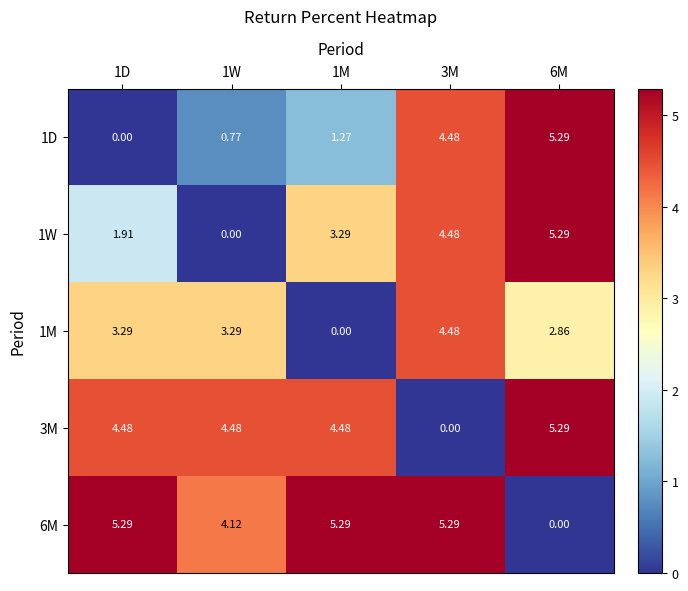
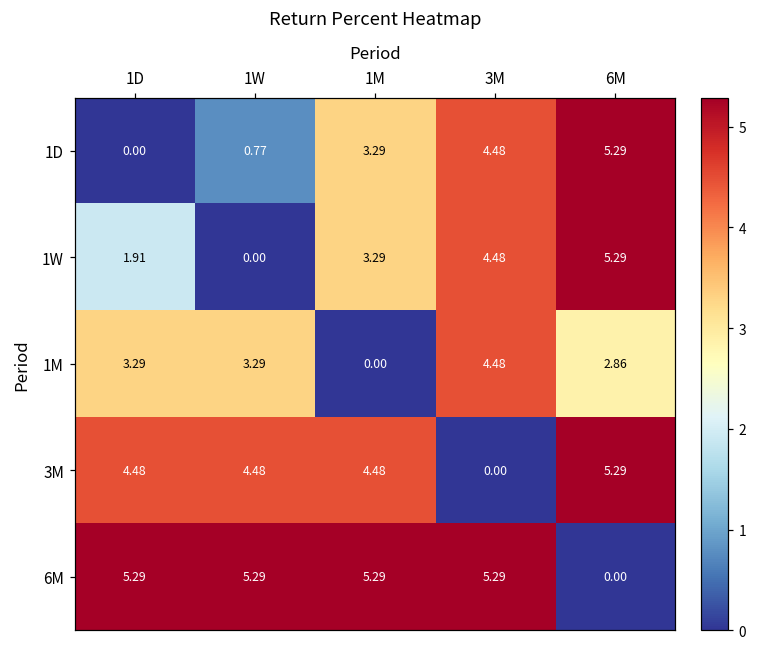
  {
    "1D": {
      "1D": 0.00,
      "1W": 0.77,
-     "1M": 1.27,
+     "1M": 3.29,
      "3M": 4.48,
      "6M": 5.29
    },
    "1W": {
      "1D": 1.91,
      "1W": 0.00,
      "1M": 3.29,
      "3M": 4.48,
      "6M": 5.29
    },
    "1M": {
      "1D": 3.29,
      "1W": 3.29,
      "1M": 0.00,
      "3M": 4.48,
      "6M": 2.86
    },
    "3M": {
      "1D": 4.48,
      "1W": 4.48,
      "1M": 4.48,
      "3M": 0.00,
      "6M": 5.29
    },
    "6M": {
      "1D": 5.29,
-     "1W": 4.12,
+     "1W": 5.29,
      "1M": 5.29,
      "3M": 5.29,
      "6M": 0.00
    }
  }
